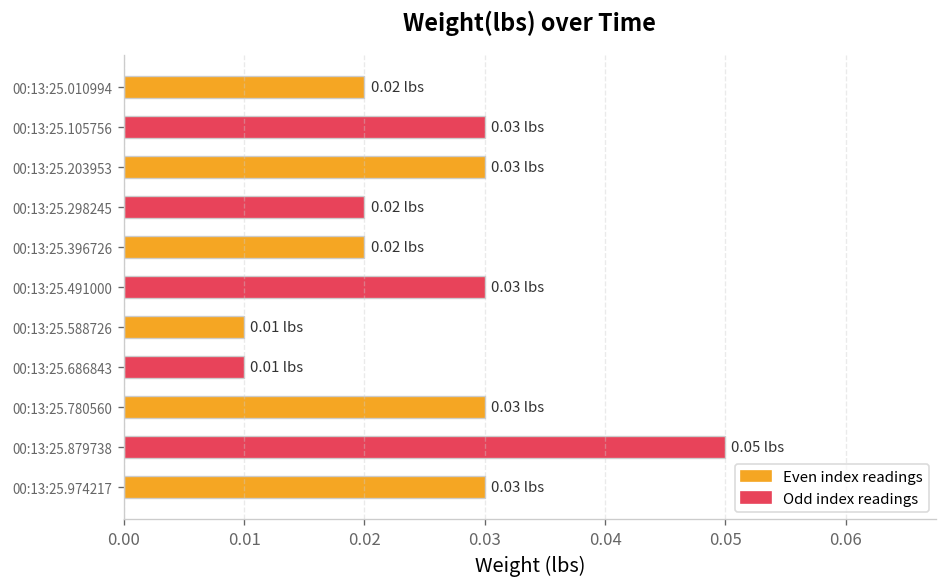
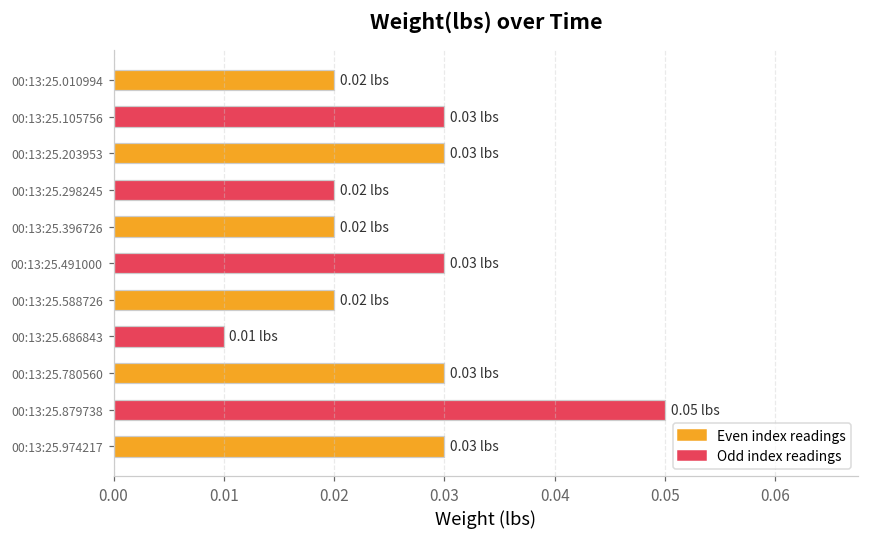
  {
    "00:13:25.010994": 0.02,
    "00:13:25.105756": 0.03,
    "00:13:25.203953": 0.03,
    "00:13:25.298245": 0.02,
    "00:13:25.396726": 0.02,
    "00:13:25.491000": 0.03,
-   "00:13:25.588726": 0.01,
+   "00:13:25.588726": 0.02,
    "00:13:25.686843": 0.01,
    "00:13:25.780560": 0.03,
    "00:13:25.879738": 0.05,
    "00:13:25.974217": 0.03
  }
